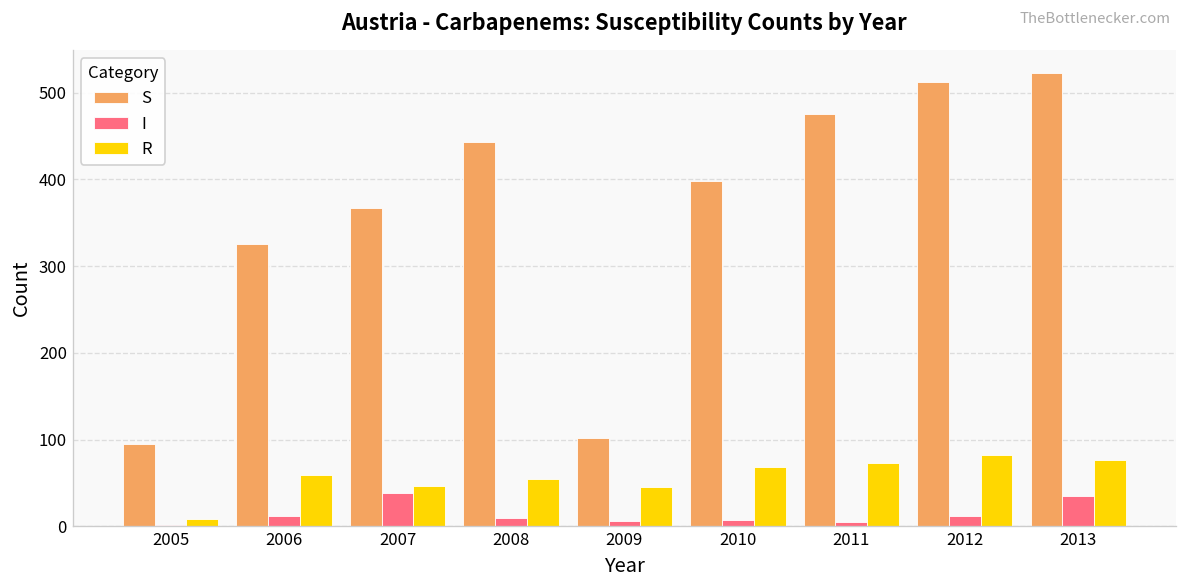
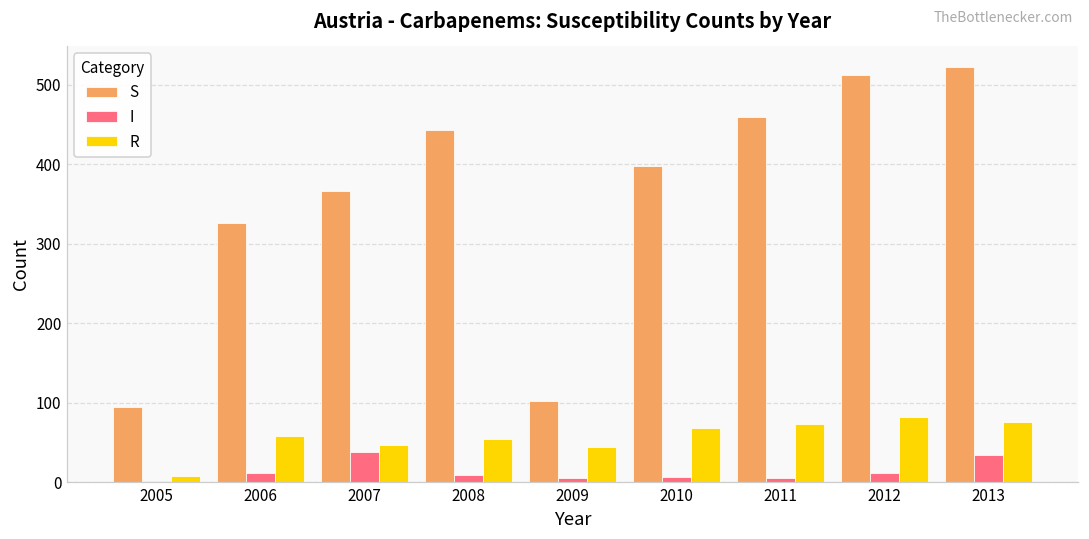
  {
    "S": {
      "2005": 100,
      "2006": 330,
      "2007": 370,
      "2008": 440,
      "2009": 100,
      "2010": 400,
-     "2011": 480,
+     "2011": 460,
      "2012": 510,
      "2013": 520
    },
    "I": {
      "2006": 10,
      "2007": 40,
      "2008": 10,
      "2009": 10,
      "2010": 10,
      "2011": 10,
      "2012": 10,
      "2013": 40
    },
    "R": {
      "2005": 10,
      "2006": 60,
      "2007": 50,
      "2008": 60,
      "2009": 50,
      "2010": 70,
      "2011": 70,
      "2012": 80,
      "2013": 80
    }
  }
